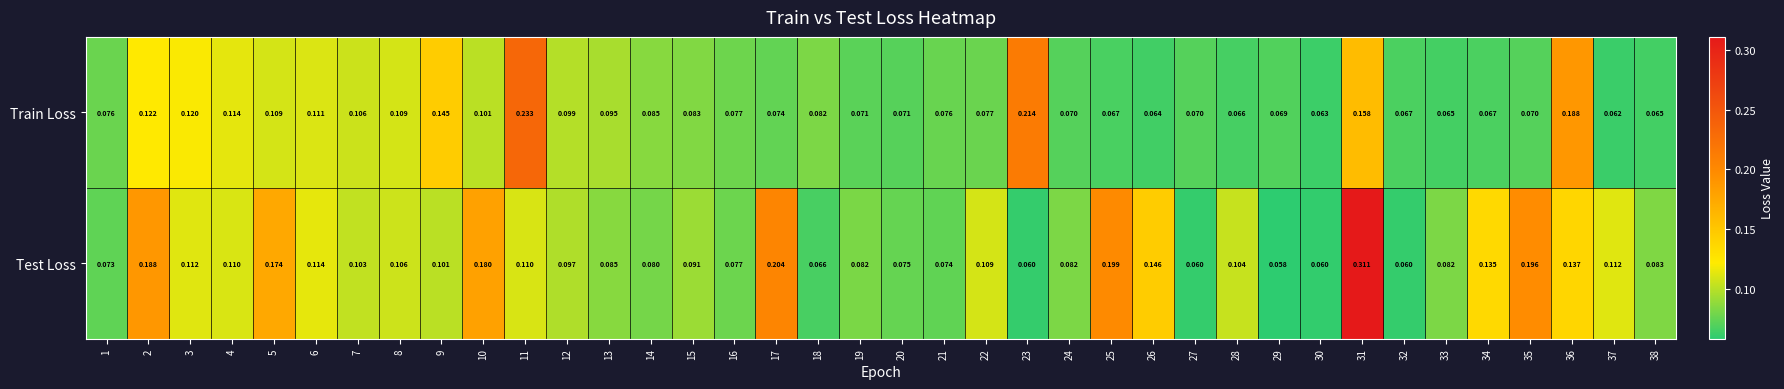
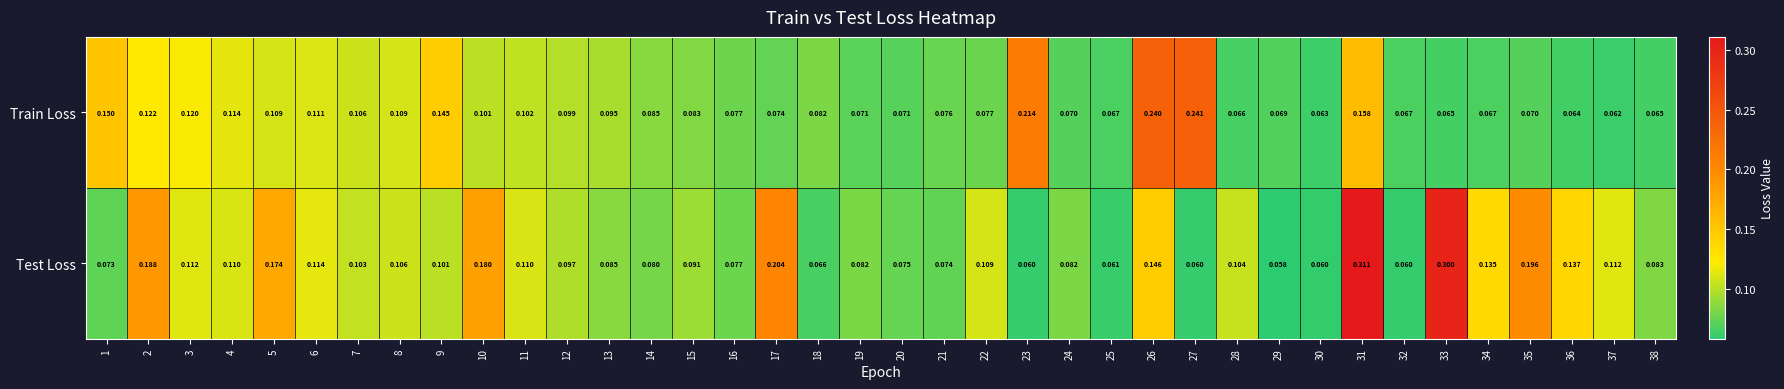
  {
    "Train Loss": {
-     "1": 0.076,
+     "1": 0.150,
      "2": 0.122,
      "3": 0.120,
      "4": 0.114,
      "5": 0.109,
      "6": 0.111,
      "7": 0.106,
      "8": 0.109,
      "9": 0.145,
      "10": 0.101,
-     "11": 0.233,
+     "11": 0.102,
      "12": 0.099,
      "13": 0.095,
      "14": 0.085,
      "15": 0.083,
      "16": 0.077,
      "17": 0.074,
      "18": 0.082,
      "19": 0.071,
      "20": 0.071,
      "21": 0.076,
      "22": 0.077,
      "23": 0.214,
      "24": 0.070,
      "25": 0.067,
-     "26": 0.064,
-     "27": 0.070,
+     "26": 0.240,
+     "27": 0.241,
      "28": 0.066,
      "29": 0.069,
      "30": 0.063,
      "31": 0.158,
      "32": 0.067,
      "33": 0.065,
      "34": 0.067,
      "35": 0.070,
-     "36": 0.188,
+     "36": 0.064,
      "37": 0.062,
      "38": 0.065
    },
    "Test Loss": {
      "1": 0.073,
      "2": 0.188,
      "3": 0.112,
      "4": 0.110,
      "5": 0.174,
      "6": 0.114,
      "7": 0.103,
      "8": 0.106,
      "9": 0.101,
      "10": 0.180,
      "11": 0.110,
      "12": 0.097,
      "13": 0.085,
      "14": 0.080,
      "15": 0.091,
      "16": 0.077,
      "17": 0.204,
      "18": 0.066,
      "19": 0.082,
      "20": 0.075,
      "21": 0.074,
      "22": 0.109,
      "23": 0.060,
      "24": 0.082,
-     "25": 0.199,
+     "25": 0.061,
      "26": 0.146,
      "27": 0.060,
      "28": 0.104,
      "29": 0.058,
      "30": 0.060,
      "31": 0.311,
      "32": 0.060,
-     "33": 0.082,
+     "33": 0.300,
      "34": 0.135,
      "35": 0.196,
      "36": 0.137,
      "37": 0.112,
      "38": 0.083
    }
  }
